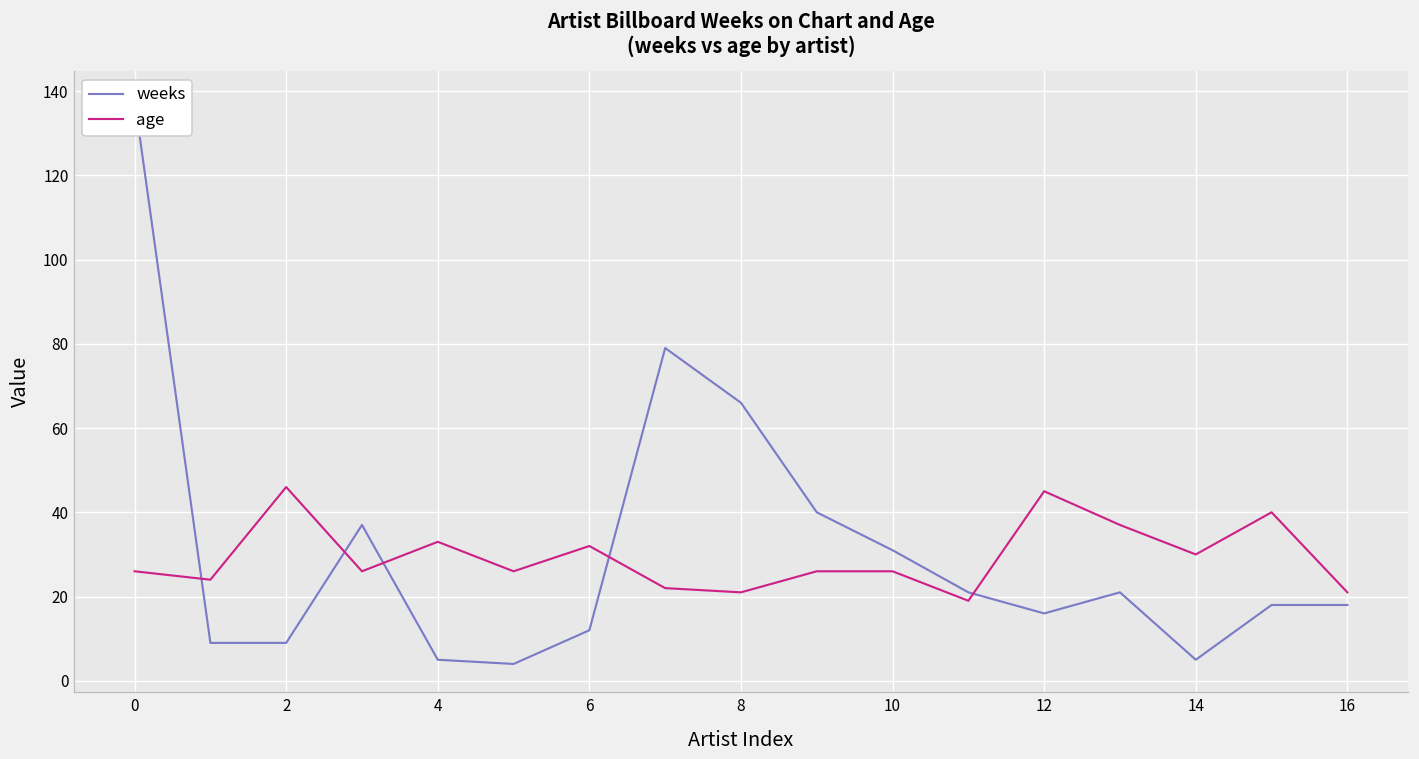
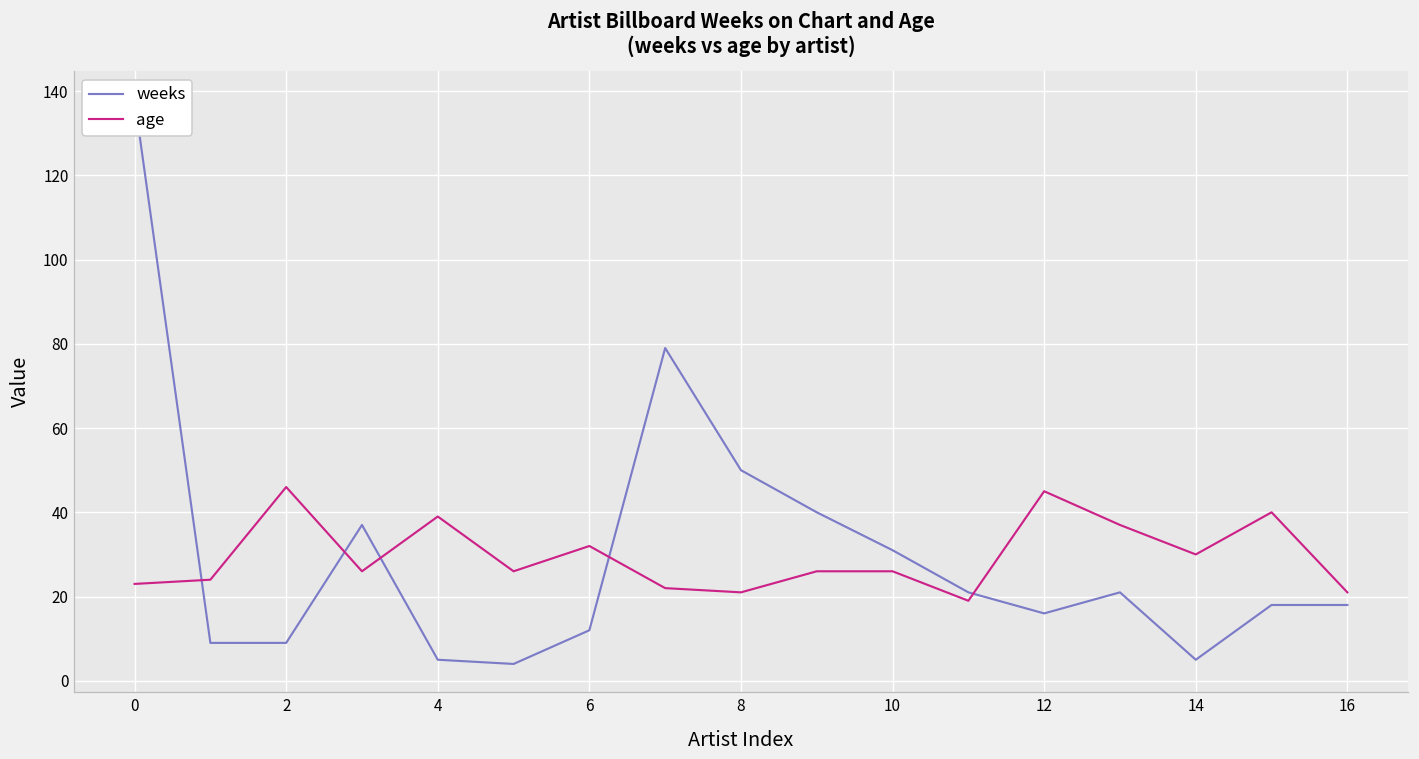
  {
    "weeks": {
      "2": 9,
      "4": 5,
      "6": 12,
-     "8": 66,
+     "8": 50,
      "10": 31,
      "12": 16,
      "14": 5,
      "16": 18
    },
    "age": {
-     "0": 26,
+     "0": 23,
      "2": 46,
-     "4": 33,
+     "4": 39,
      "6": 32,
      "8": 21,
      "10": 26,
      "12": 45,
      "14": 30,
      "16": 21
    }
  }
